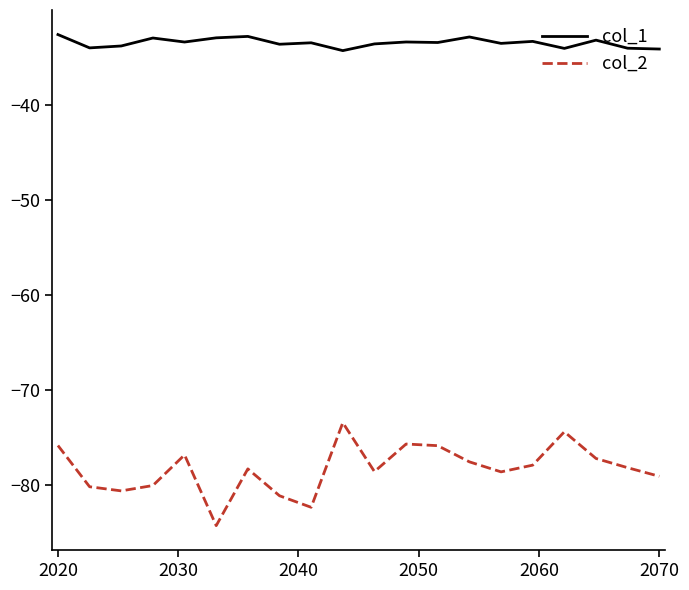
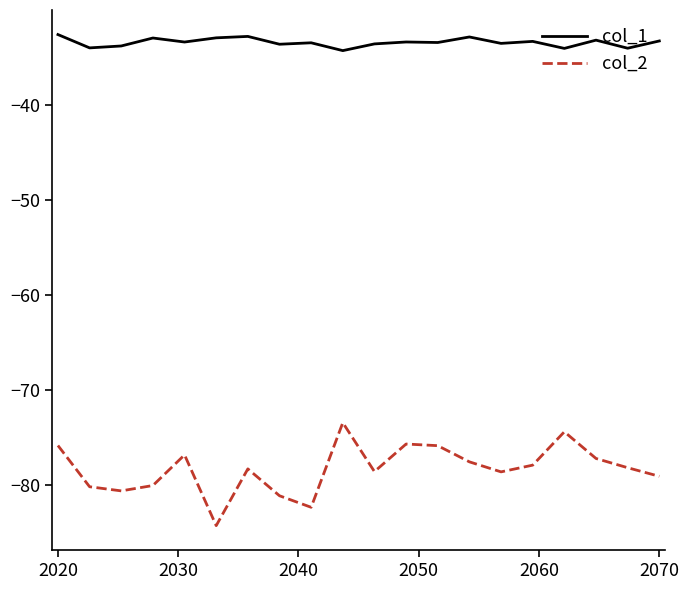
  {
    "col_1": {
      "2020": -33,
-     "2070": -34
+     "2070": -33
    },
    "col_2": {
      "2020": -76,
      "2070": -79
    }
  }
